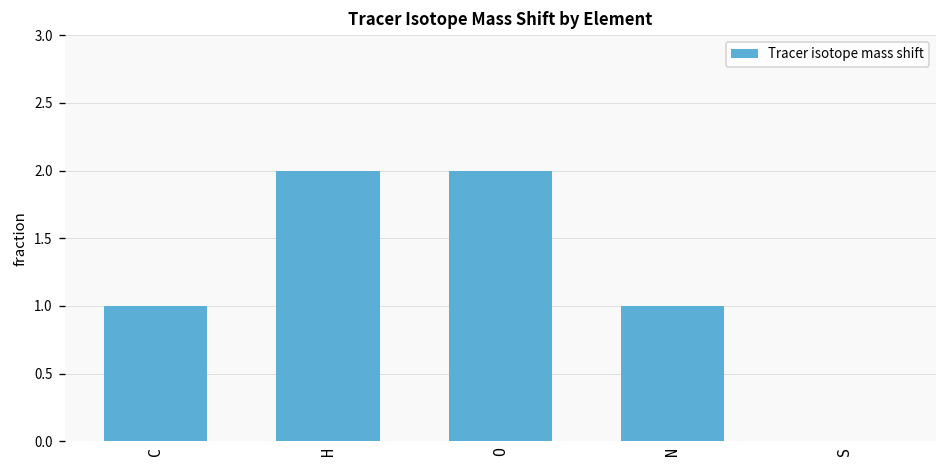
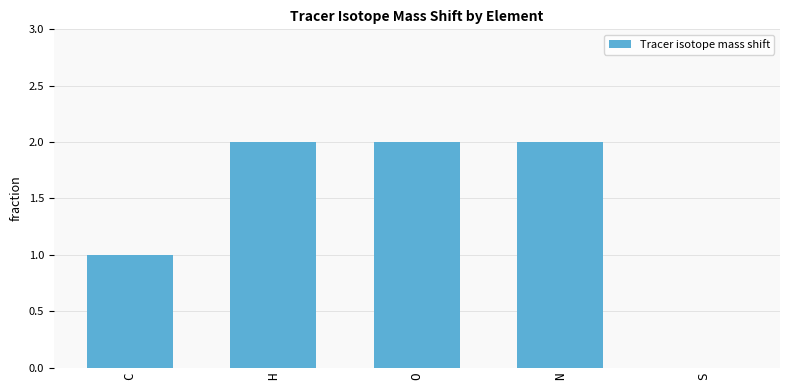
  {
    "C": 1,
    "H": 2,
    "O": 2,
-   "N": 1,
+   "N": 2,
    "S": 0
  }
